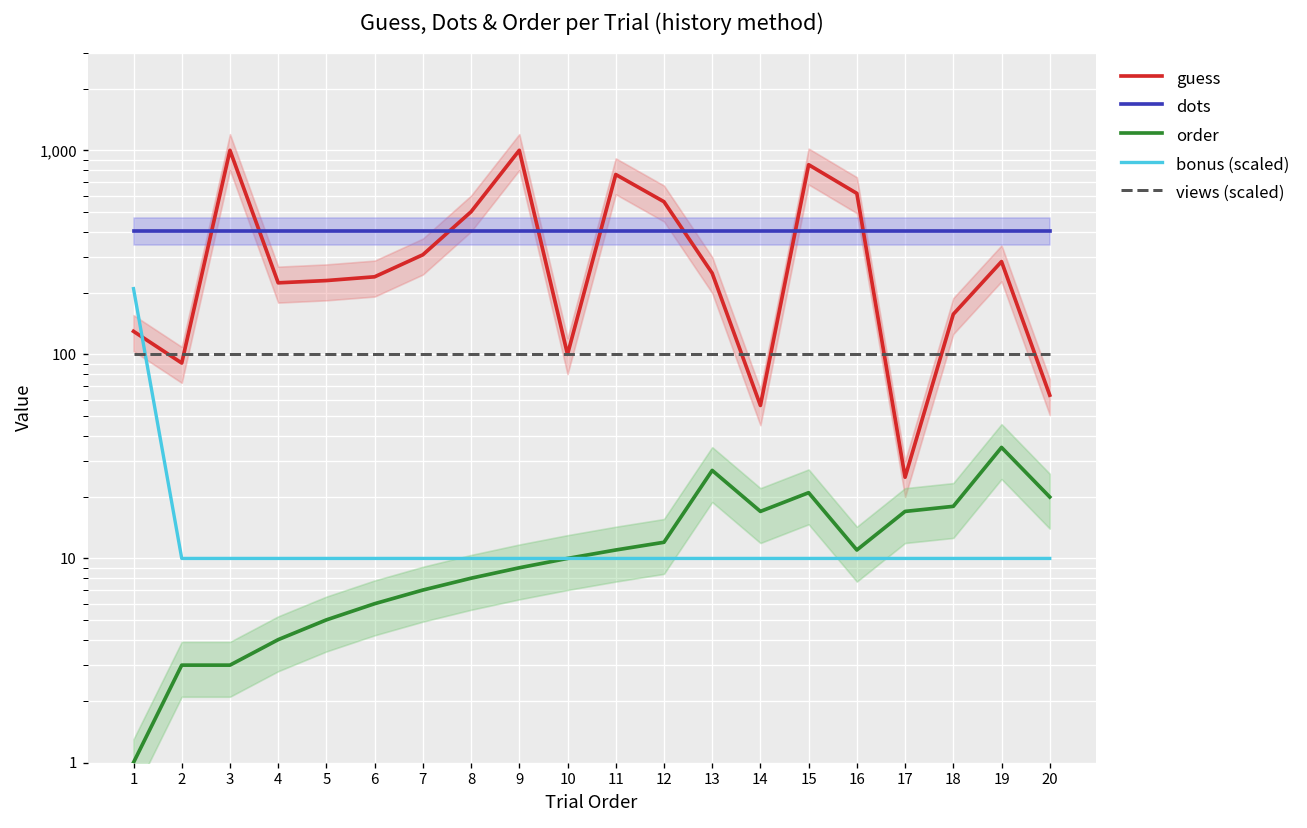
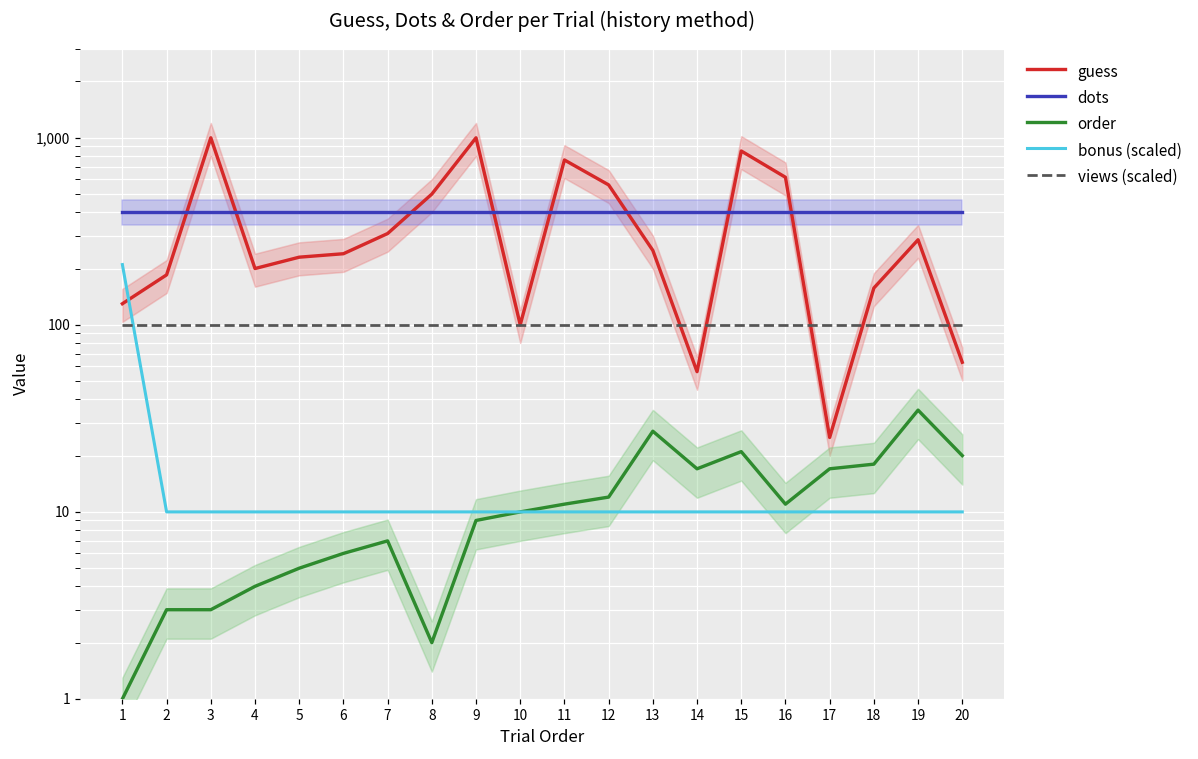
  {
    "guess": {
      "1": "130",
-     "2": "90",
+     "2": "190",
      "3": "1,000",
-     "4": "220",
+     "4": "200",
      "5": "230",
      "6": "240",
      "7": "310",
      "8": "500",
      "9": "1,000",
      "11": "800",
      "12": "560",
      "13": "250",
      "14": "56",
      "15": "900",
      "16": "620",
      "17": "25",
      "18": "160",
      "19": "290",
      "20": "63"
    },
    "dots": {
      "1": "400",
      "2": "400",
      "3": "400",
      "4": "400",
      "5": "400",
      "6": "400",
      "7": "400",
      "8": "400",
      "9": "400",
      "10": "400",
      "11": "400",
      "12": "400",
      "13": "400",
      "14": "400",
      "15": "400",
      "16": "400",
      "17": "400",
      "18": "400",
      "19": "400",
      "20": "400"
    },
    "order": {
      "1": "1",
      "2": "3",
      "3": "3",
      "4": "4",
      "5": "5",
      "6": "6",
      "7": "7",
-     "8": "8",
+     "8": "2",
      "9": "9",
      "11": "11",
      "12": "12",
      "13": "27",
      "14": "17",
      "15": "21",
      "16": "11",
      "17": "17",
      "18": "18",
      "19": "35",
      "20": "20"
    },
    "bonus (scaled)": {
      "1": "210",
      "2": "10",
      "3": "10",
      "4": "10",
      "5": "10",
      "6": "10",
      "7": "10",
      "8": "10",
      "9": "10",
      "11": "10",
      "12": "10",
      "13": "10",
      "14": "10",
      "15": "10",
      "16": "10",
      "17": "10",
      "18": "10",
      "19": "10",
      "20": "10"
    },
    "views (scaled)": {
      "1": "100",
      "2": "100",
      "3": "100",
      "4": "100",
      "5": "100",
      "6": "100",
      "7": "100",
      "8": "100",
      "9": "100",
      "11": "100",
      "12": "100",
      "13": "100",
      "14": "100",
      "15": "100",
      "16": "100",
      "17": "100",
      "18": "100",
      "19": "100",
      "20": "100"
    }
  }
